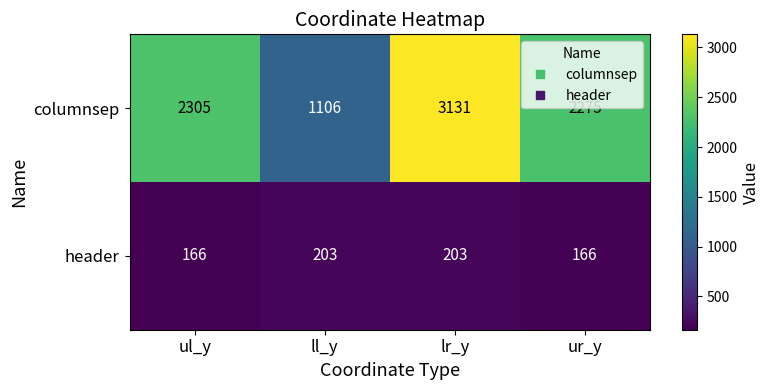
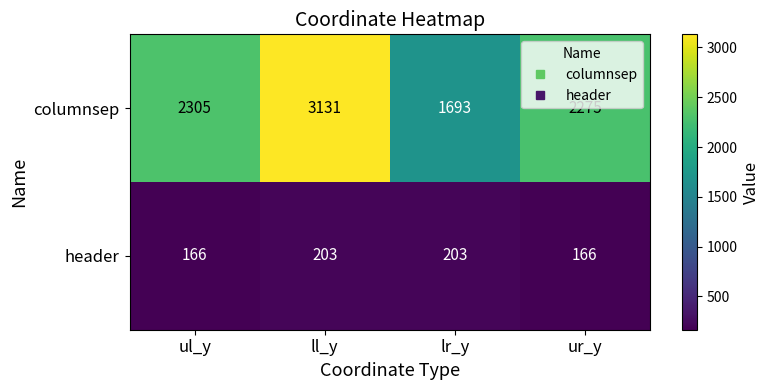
  {
    "columnsep": {
      "ul_y": 2305,
-     "ll_y": 1106,
-     "lr_y": 3131
+     "ll_y": 3131,
+     "lr_y": 1693
    },
    "header": {
      "ul_y": 166,
      "ll_y": 203,
      "lr_y": 203,
      "ur_y": 166
    }
  }
